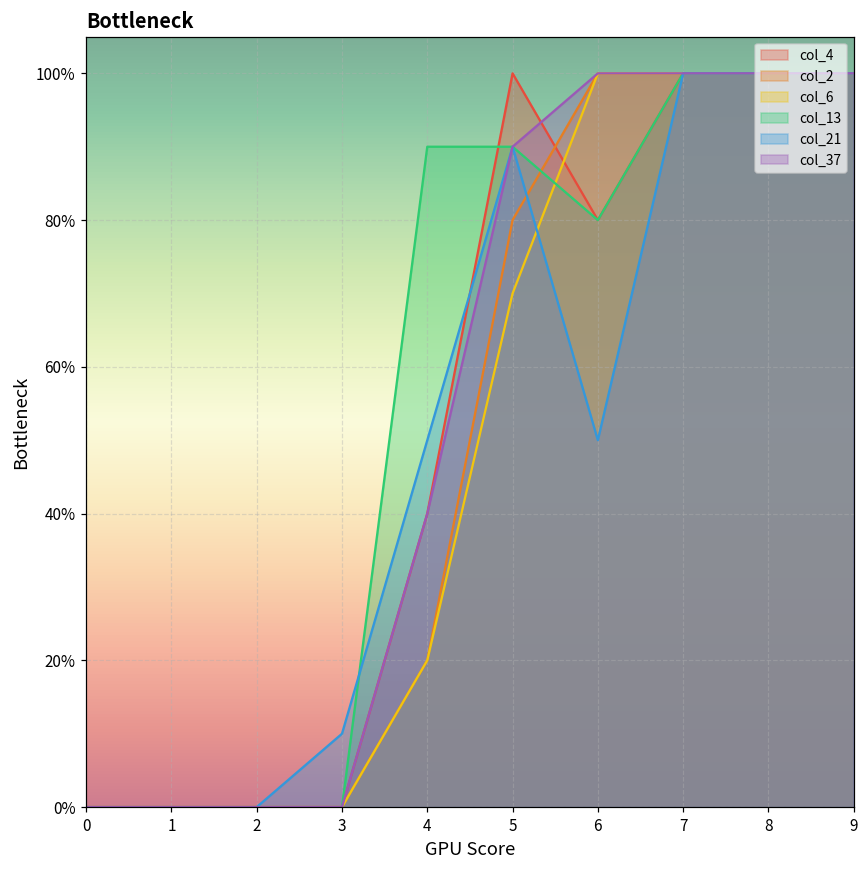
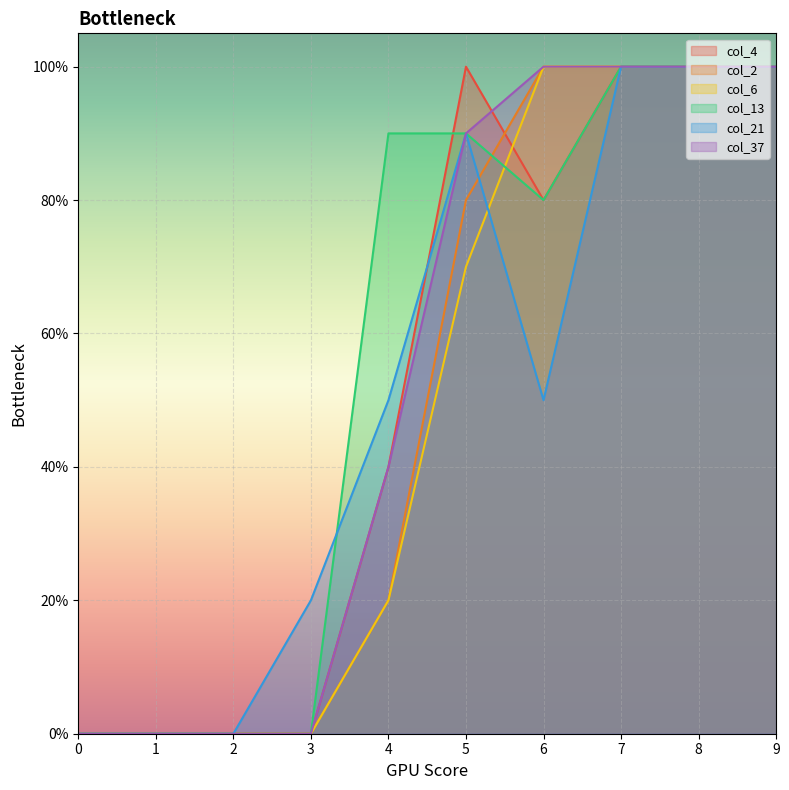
  {
    "col_13": {
      "4": "90%"
    },
    "col_21": {
-     "3": "10%",
+     "3": "20%",
      "4": "50%",
      "6": "50%"
    }
  }
